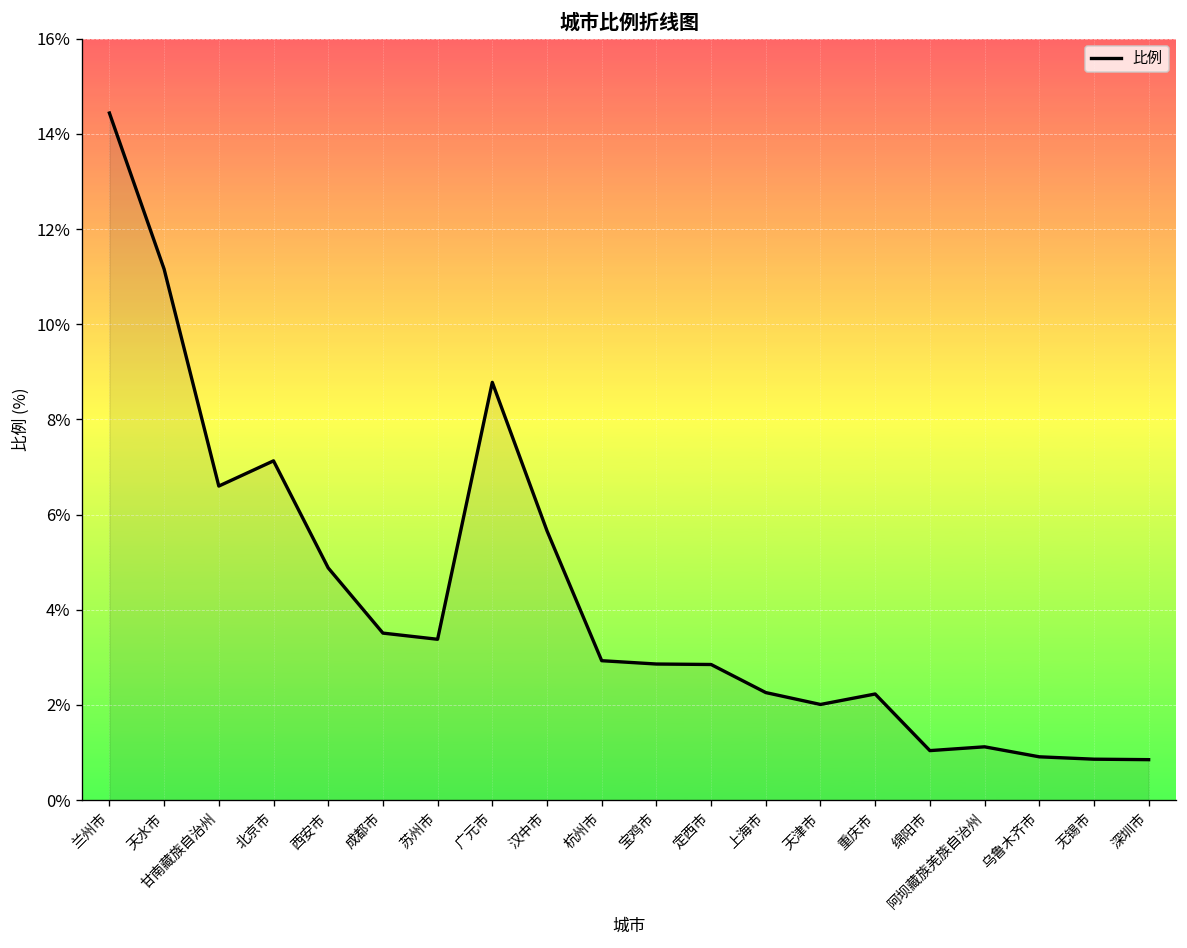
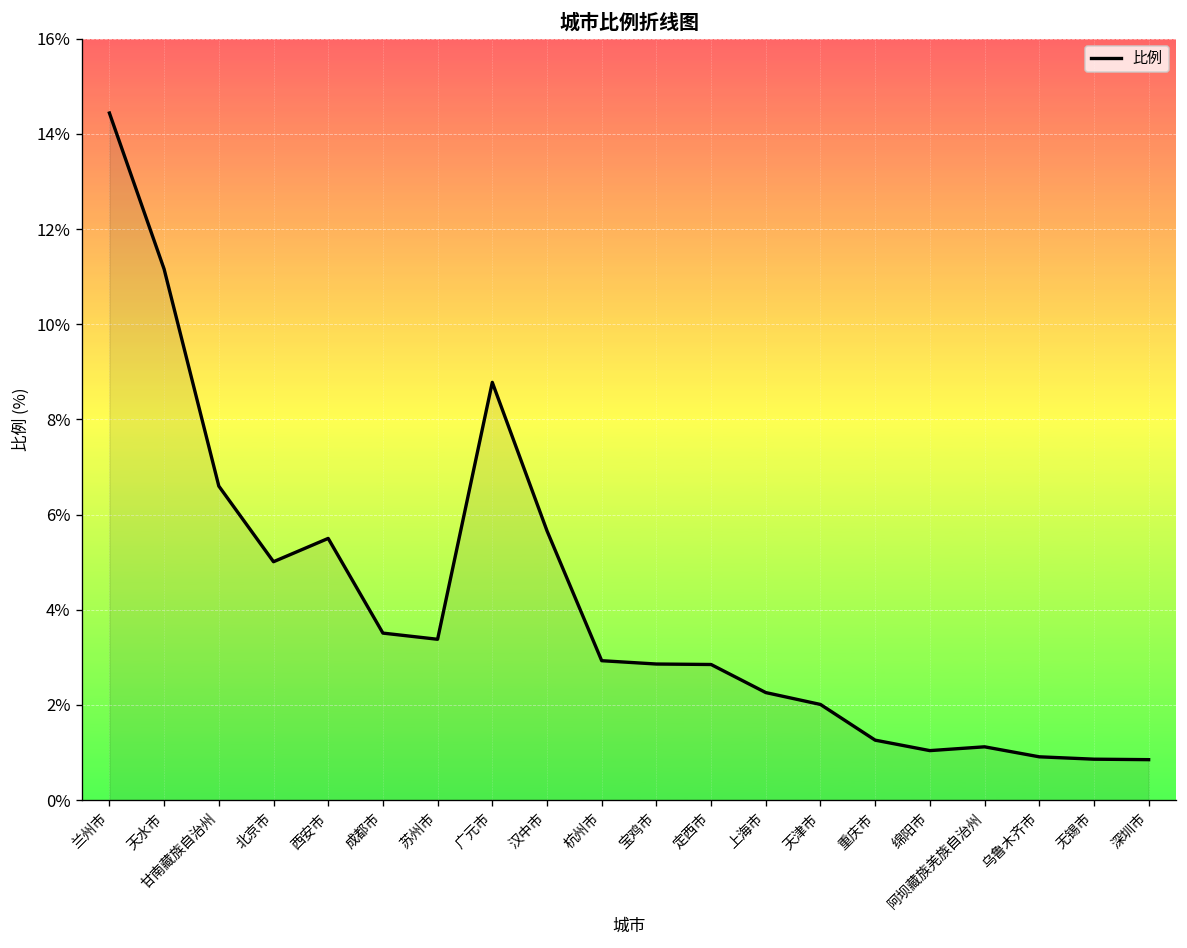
  {
    "兰州市": "14.4%",
    "天水市": "11.2%",
    "甘南藏族自治州": "6.6%",
-   "北京市": "7.1%",
-   "西安市": "4.9%",
+   "北京市": "5.0%",
+   "西安市": "5.5%",
    "成都市": "3.5%",
    "苏州市": "3.4%",
    "广元市": "8.8%",
    "汉中市": "5.7%",
    "杭州市": "2.9%",
    "宝鸡市": "2.9%",
    "定西市": "2.9%",
    "上海市": "2.3%",
    "天津市": "2.0%",
-   "重庆市": "2.2%",
+   "重庆市": "1.3%",
    "绵阳市": "1.0%",
    "阿坝藏族羌族自治州": "1.1%",
    "乌鲁木齐市": "0.9%",
    "无锡市": "0.9%",
    "深圳市": "0.9%"
  }
